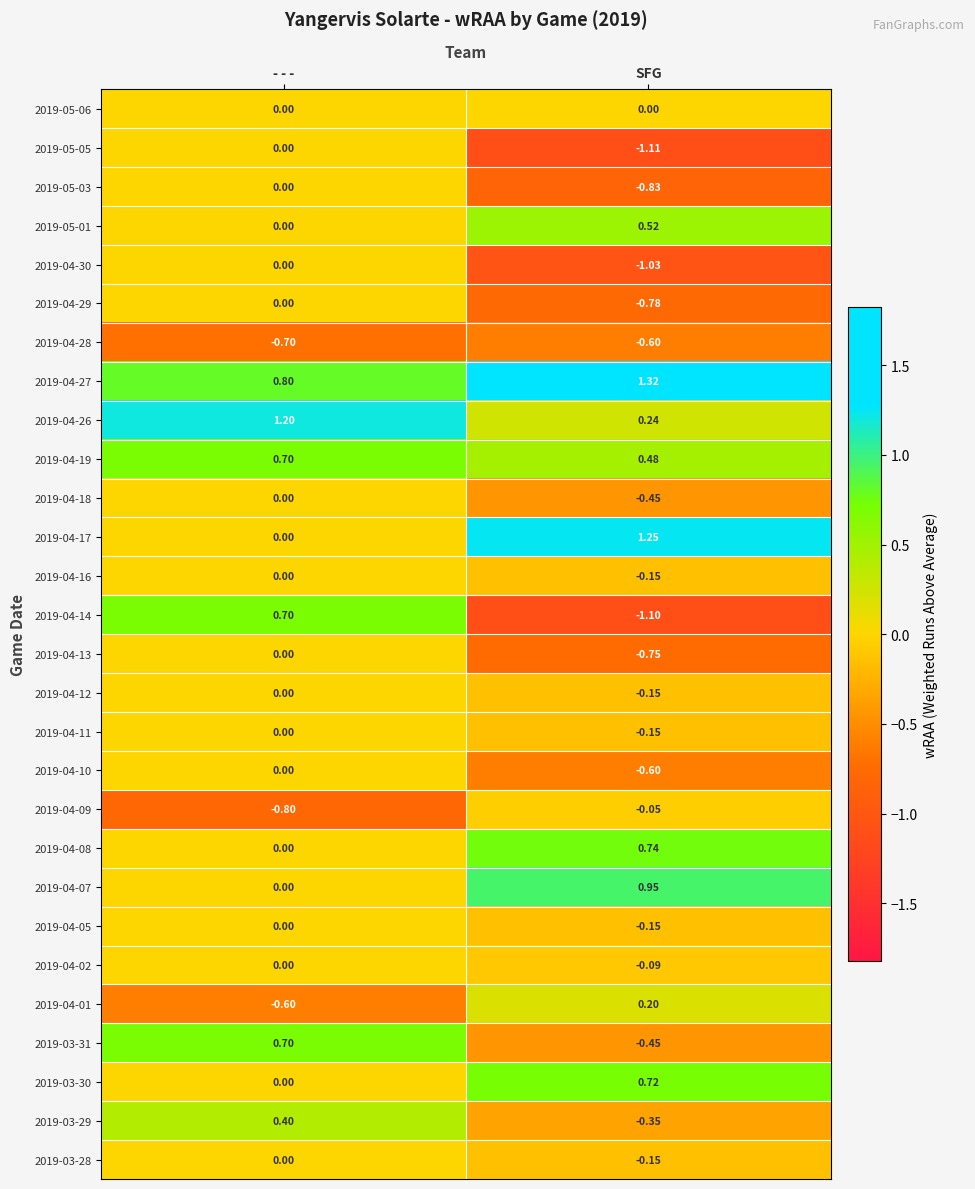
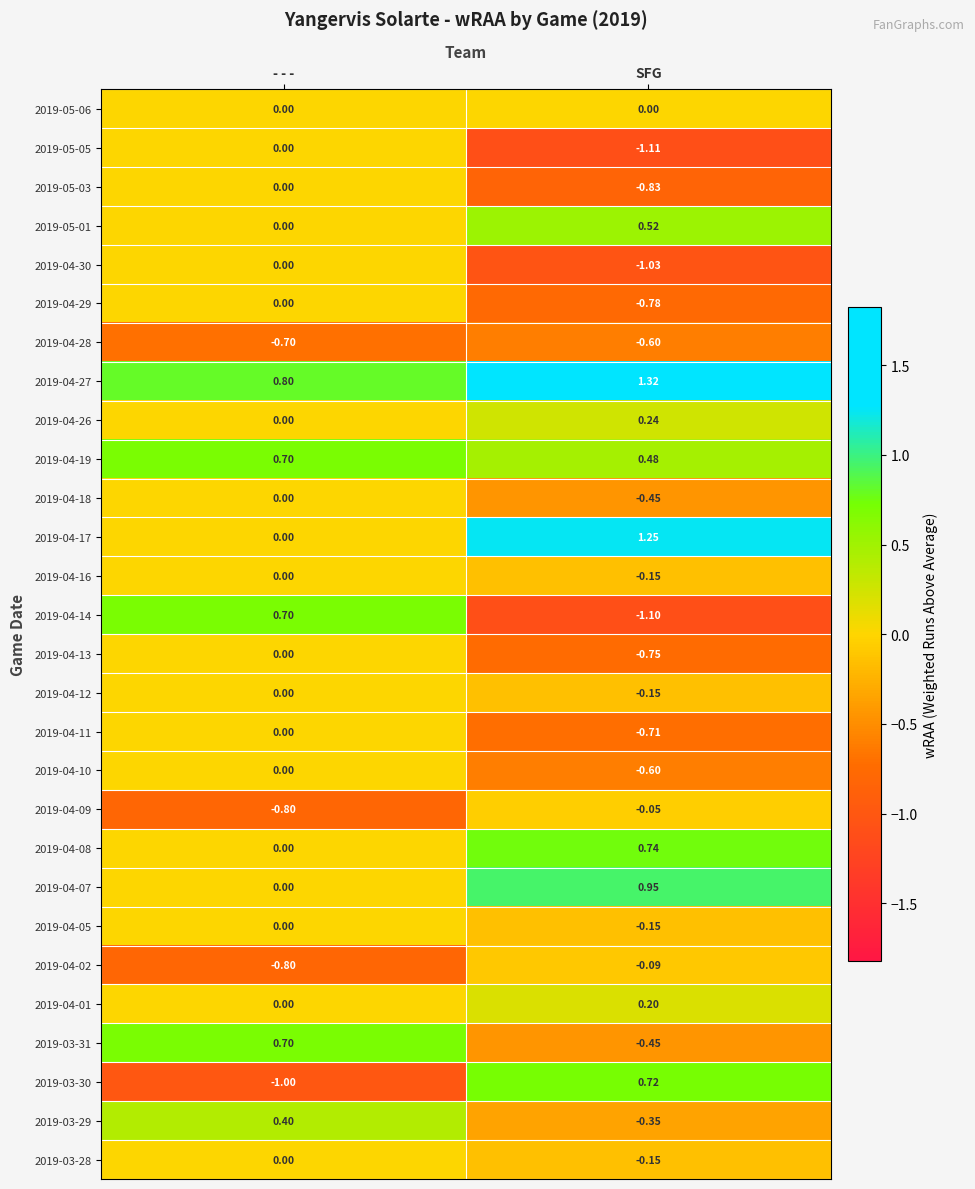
  {
    "2019-05-06": {
      "- - -": 0.00,
      "SFG": 0.00
    },
    "2019-05-05": {
      "- - -": 0.00,
      "SFG": -1.11
    },
    "2019-05-03": {
      "- - -": 0.00,
      "SFG": -0.83
    },
    "2019-05-01": {
      "- - -": 0.00,
      "SFG": 0.52
    },
    "2019-04-30": {
      "- - -": 0.00,
      "SFG": -1.03
    },
    "2019-04-29": {
      "- - -": 0.00,
      "SFG": -0.78
    },
    "2019-04-28": {
      "- - -": -0.70,
      "SFG": -0.60
    },
    "2019-04-27": {
      "- - -": 0.80,
      "SFG": 1.32
    },
    "2019-04-26": {
-     "- - -": 1.20,
+     "- - -": 0.00,
      "SFG": 0.24
    },
    "2019-04-19": {
      "- - -": 0.70,
      "SFG": 0.48
    },
    "2019-04-18": {
      "- - -": 0.00,
      "SFG": -0.45
    },
    "2019-04-17": {
      "- - -": 0.00,
      "SFG": 1.25
    },
    "2019-04-16": {
      "- - -": 0.00,
      "SFG": -0.15
    },
    "2019-04-14": {
      "- - -": 0.70,
      "SFG": -1.10
    },
    "2019-04-13": {
      "- - -": 0.00,
      "SFG": -0.75
    },
    "2019-04-12": {
      "- - -": 0.00,
      "SFG": -0.15
    },
    "2019-04-11": {
      "- - -": 0.00,
-     "SFG": -0.15
+     "SFG": -0.71
    },
    "2019-04-10": {
      "- - -": 0.00,
      "SFG": -0.60
    },
    "2019-04-09": {
      "- - -": -0.80,
      "SFG": -0.05
    },
    "2019-04-08": {
      "- - -": 0.00,
      "SFG": 0.74
    },
    "2019-04-07": {
      "- - -": 0.00,
      "SFG": 0.95
    },
    "2019-04-05": {
      "- - -": 0.00,
      "SFG": -0.15
    },
    "2019-04-02": {
-     "- - -": 0.00,
+     "- - -": -0.80,
      "SFG": -0.09
    },
    "2019-04-01": {
-     "- - -": -0.60,
+     "- - -": 0.00,
      "SFG": 0.20
    },
    "2019-03-31": {
      "- - -": 0.70,
      "SFG": -0.45
    },
    "2019-03-30": {
-     "- - -": 0.00,
+     "- - -": -1.00,
      "SFG": 0.72
    },
    "2019-03-29": {
      "- - -": 0.40,
      "SFG": -0.35
    },
    "2019-03-28": {
      "- - -": 0.00,
      "SFG": -0.15
    }
  }
